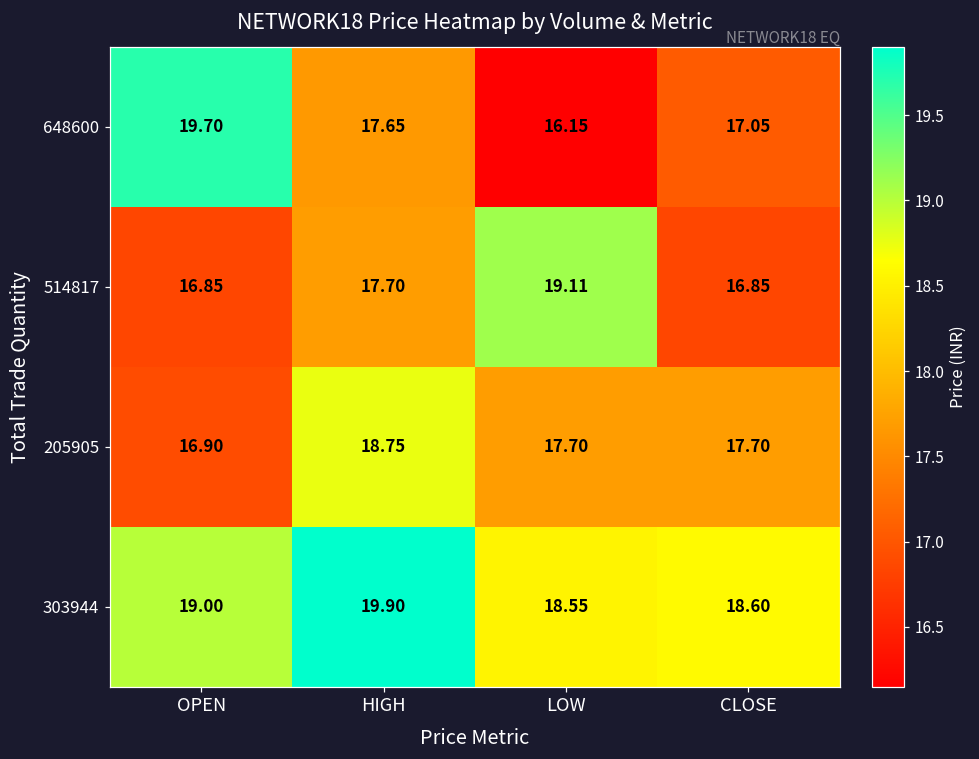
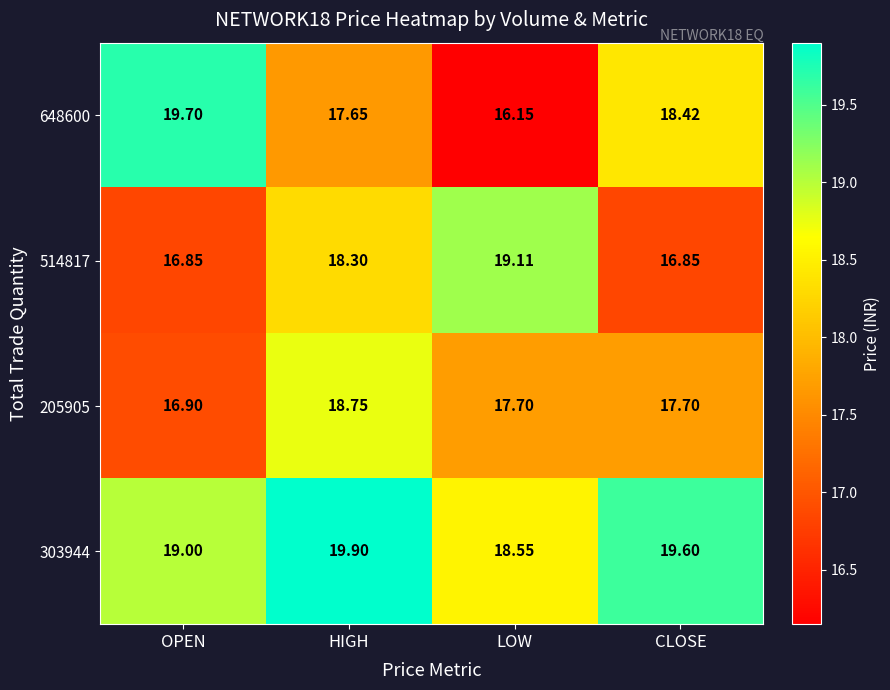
  {
    "648600": {
      "OPEN": 19.70,
      "HIGH": 17.65,
      "LOW": 16.15,
-     "CLOSE": 17.05
+     "CLOSE": 18.42
    },
    "514817": {
      "OPEN": 16.85,
-     "HIGH": 17.70,
+     "HIGH": 18.30,
      "LOW": 19.11,
      "CLOSE": 16.85
    },
    "205905": {
      "OPEN": 16.90,
      "HIGH": 18.75,
      "LOW": 17.70,
      "CLOSE": 17.70
    },
    "303944": {
      "OPEN": 19.00,
      "HIGH": 19.90,
      "LOW": 18.55,
-     "CLOSE": 18.60
+     "CLOSE": 19.60
    }
  }
